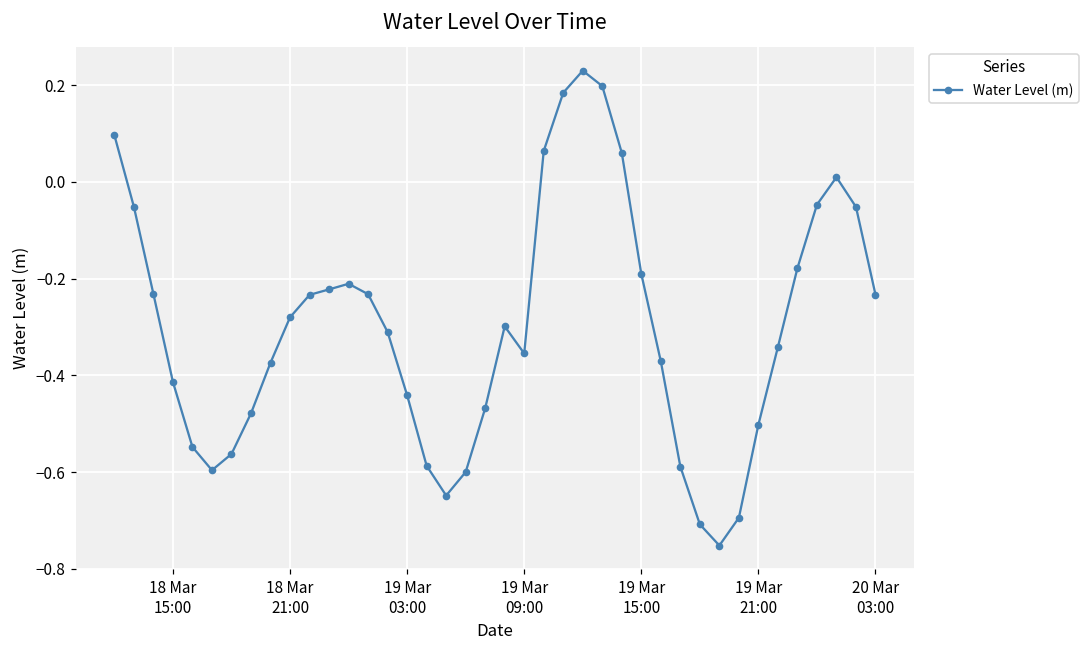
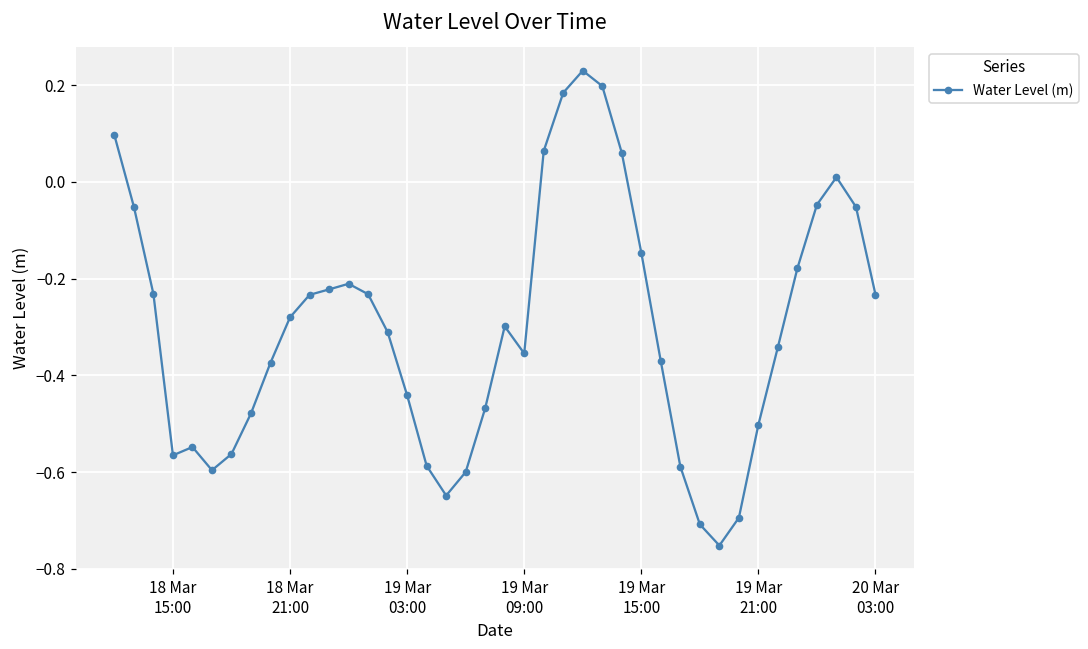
  {
-   "18 Mar 15:00": -0.41,
+   "18 Mar 15:00": -0.57,
    "18 Mar 21:00": -0.28,
    "19 Mar 03:00": -0.44,
    "19 Mar 09:00": -0.35,
-   "19 Mar 15:00": -0.19,
+   "19 Mar 15:00": -0.15,
    "19 Mar 21:00": -0.50,
    "20 Mar 03:00": -0.23
  }
